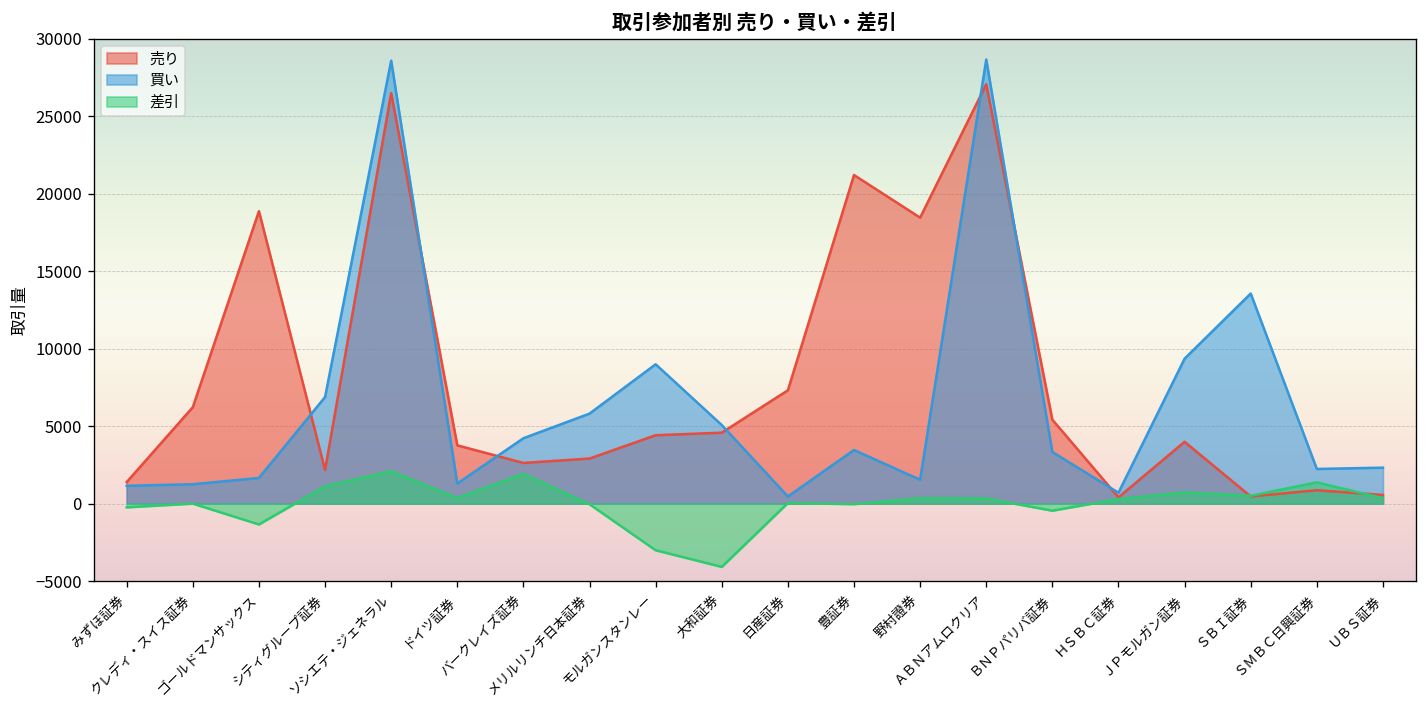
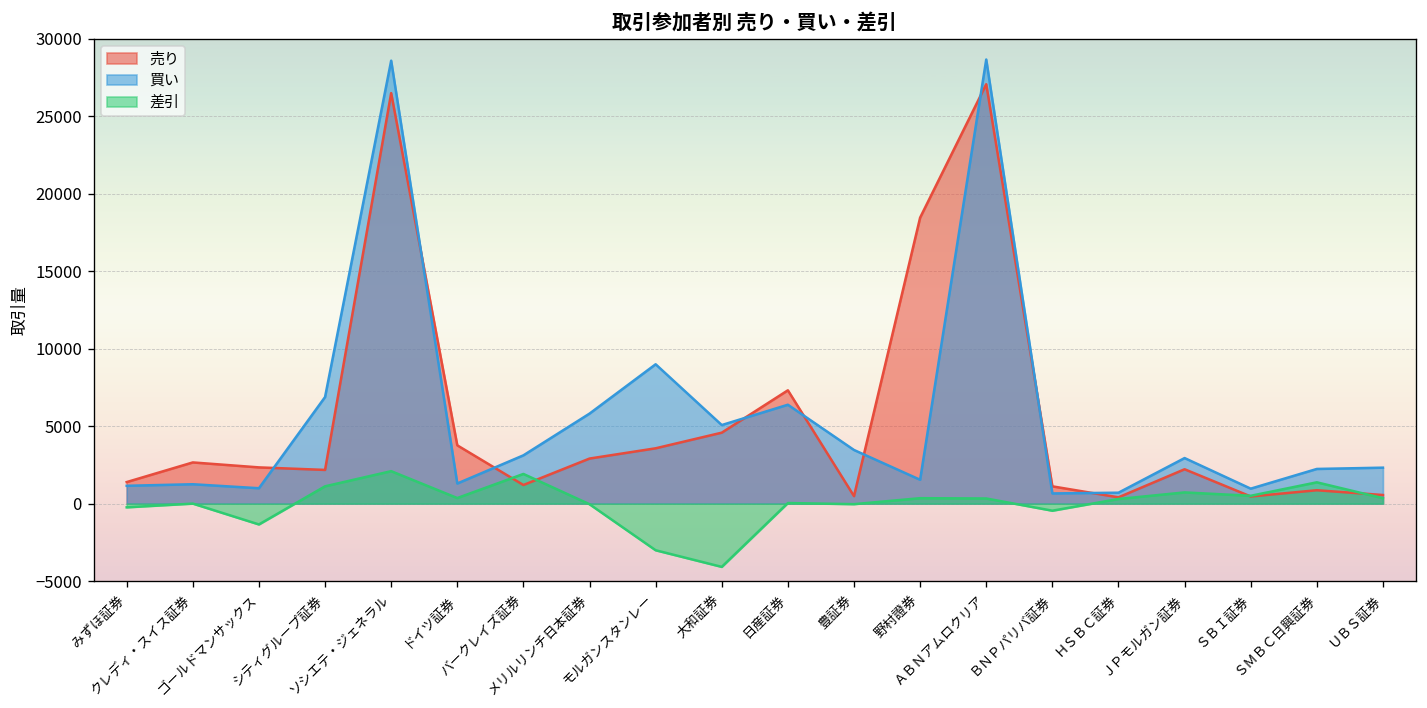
  {
    "売り": {
      "みずほ証券": 1400,
-     "クレディ・スイス証券": 6200,
-     "ゴールドマンサックス": 18900,
+     "クレディ・スイス証券": 2700,
+     "ゴールドマンサックス": 2300,
      "シティグループ証券": 2200,
      "ソシエテ・ジェネラル": 26500,
      "ドイツ証券": 3800,
-     "バークレイズ証券": 2600,
+     "バークレイズ証券": 1200,
      "メリルリンチ日本証券": 2900,
-     "モルガンスタンレー": 4400,
+     "モルガンスタンレー": 3600,
      "大和証券": 4600,
      "日産証券": 7300,
-     "豊証券": 21200,
+     "豊証券": 500,
      "野村證券": 18500,
      "ＡＢＮアムロクリア": 27100,
-     "ＢＮＰパリバ証券": 5400,
-     "ＪＰモルガン証券": 4000,
+     "ＢＮＰパリバ証券": 1100,
+     "ＪＰモルガン証券": 2200,
      "ＳＭＢＣ日興証券": 900,
      "ＵＢＳ証券": 600
    },
    "買い": {
      "みずほ証券": 1200,
      "クレディ・スイス証券": 1300,
-     "ゴールドマンサックス": 1700,
+     "ゴールドマンサックス": 1000,
      "シティグループ証券": 6900,
      "ソシエテ・ジェネラル": 28600,
      "ドイツ証券": 1300,
-     "バークレイズ証券": 4200,
+     "バークレイズ証券": 3100,
      "メリルリンチ日本証券": 5800,
      "モルガンスタンレー": 9000,
      "大和証券": 5100,
-     "日産証券": 500,
+     "日産証券": 6400,
      "豊証券": 3500,
      "野村證券": 1500,
      "ＡＢＮアムロクリア": 28700,
-     "ＢＮＰパリバ証券": 3300,
+     "ＢＮＰパリバ証券": 700,
      "ＨＳＢＣ証券": 700,
-     "ＪＰモルガン証券": 9400,
-     "ＳＢＩ証券": 13600,
+     "ＪＰモルガン証券": 2900,
+     "ＳＢＩ証券": 1000,
      "ＳＭＢＣ日興証券": 2200,
      "ＵＢＳ証券": 2300
    }
  }
